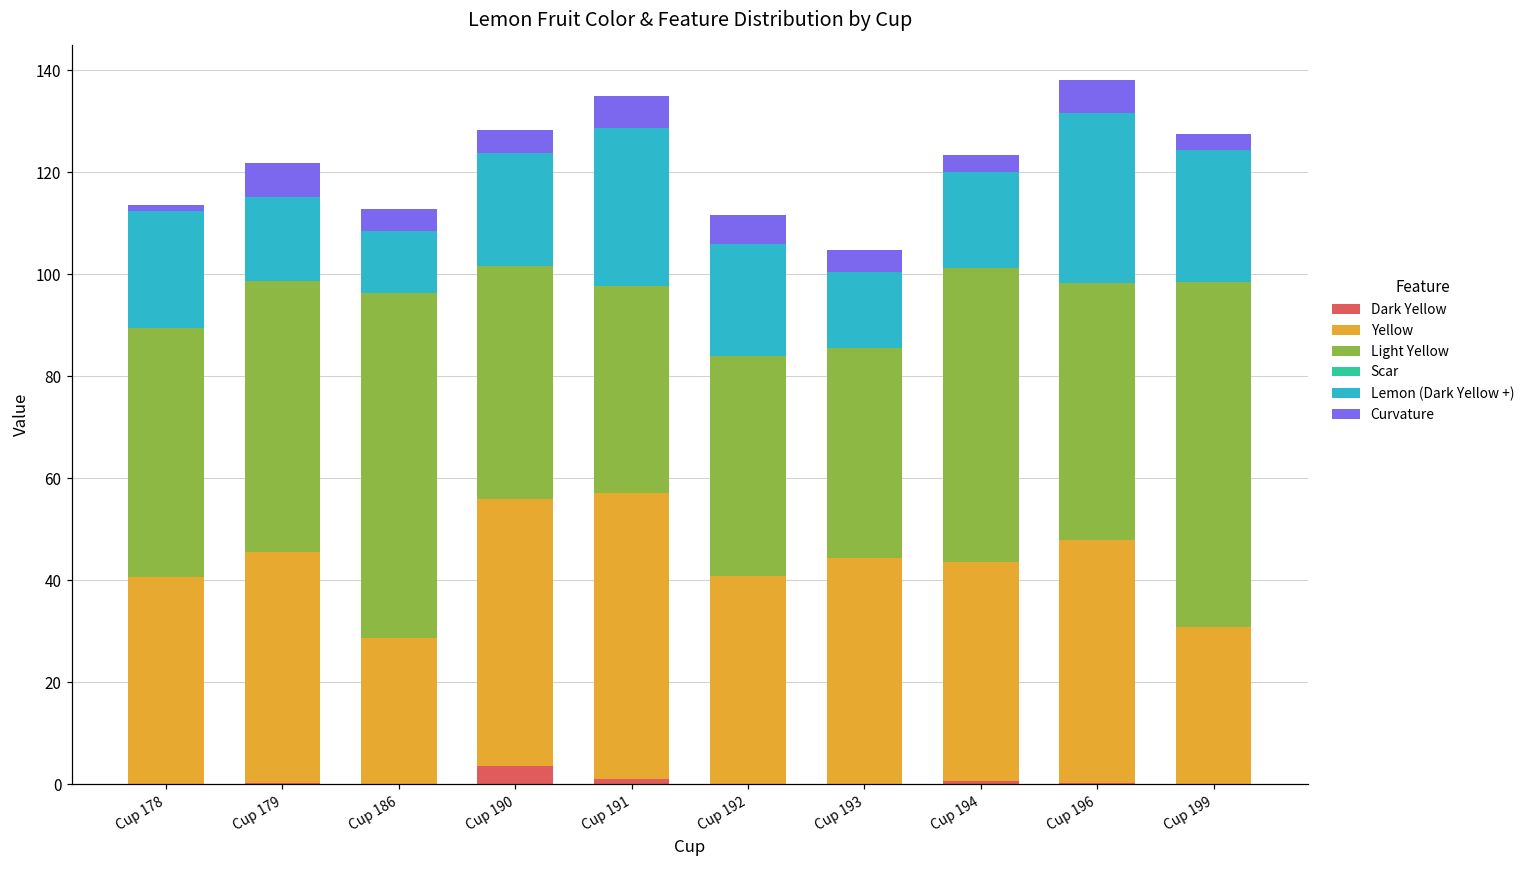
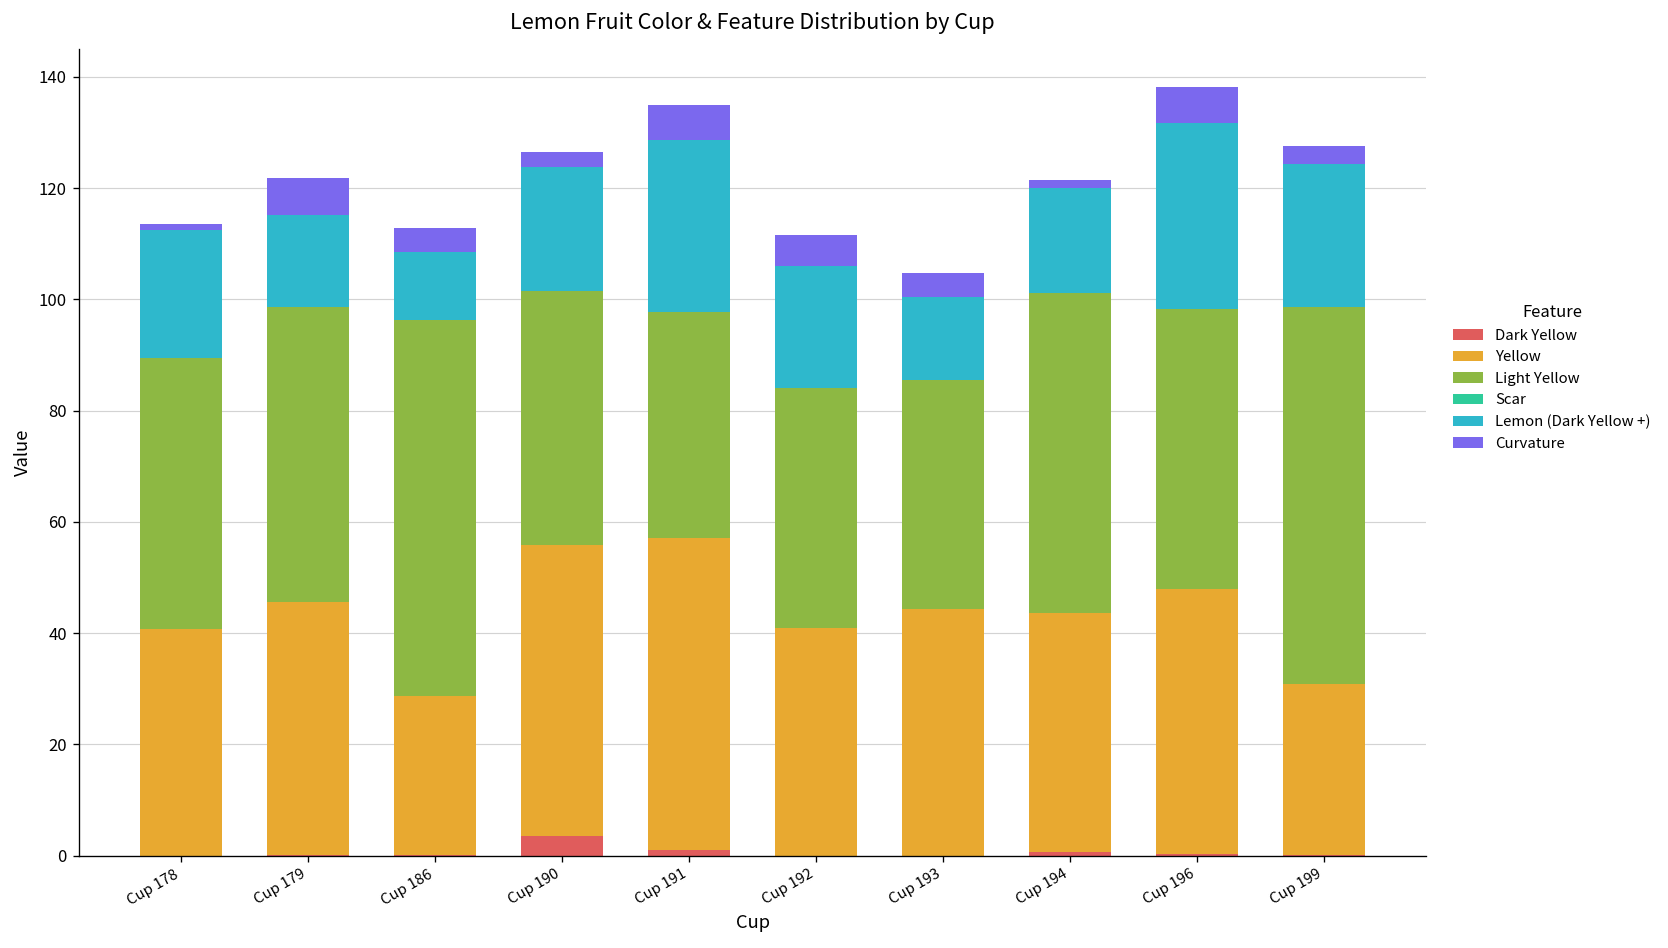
  {
    "Dark Yellow": {
      "Cup 178": 0,
      "Cup 190": 4,
      "Cup 191": 1,
      "Cup 192": 0,
      "Cup 193": 0,
      "Cup 194": 1
    },
    "Yellow": {
      "Cup 178": 41,
      "Cup 179": 45,
      "Cup 186": 29,
      "Cup 190": 52,
      "Cup 191": 56,
      "Cup 192": 41,
      "Cup 193": 44,
      "Cup 194": 43,
      "Cup 196": 48,
      "Cup 199": 31
    },
    "Curvature": {
      "Cup 178": 1,
      "Cup 179": 7,
      "Cup 186": 4,
-     "Cup 190": 4,
+     "Cup 190": 3,
      "Cup 191": 6,
      "Cup 192": 6,
      "Cup 193": 4,
-     "Cup 194": 3,
+     "Cup 194": 1,
      "Cup 196": 6,
      "Cup 199": 3
    }
  }
